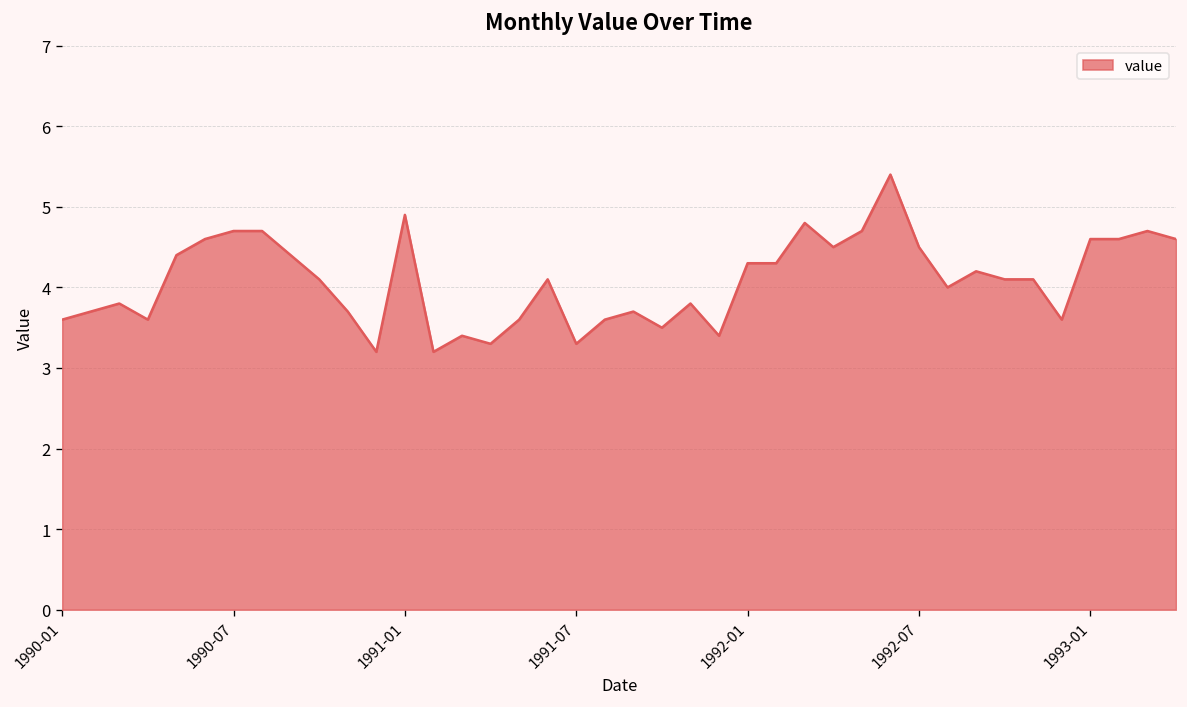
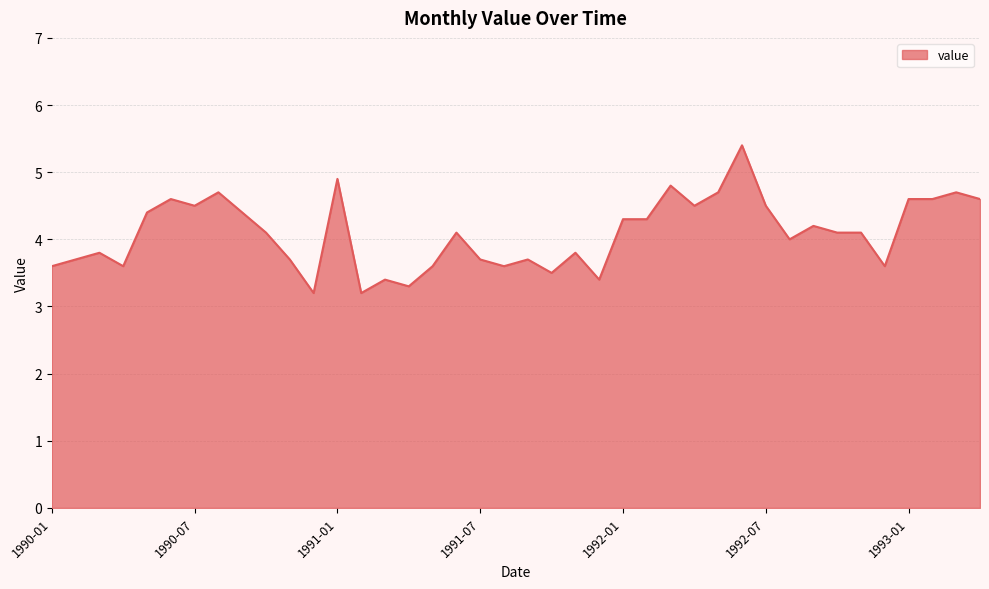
  {
    "1990-01": 3.6,
-   "1990-07": 4.7,
+   "1990-07": 4.5,
    "1991-01": 4.9,
-   "1991-07": 3.3,
+   "1991-07": 3.7,
    "1992-01": 4.3,
    "1992-07": 4.5,
    "1993-01": 4.6
  }
